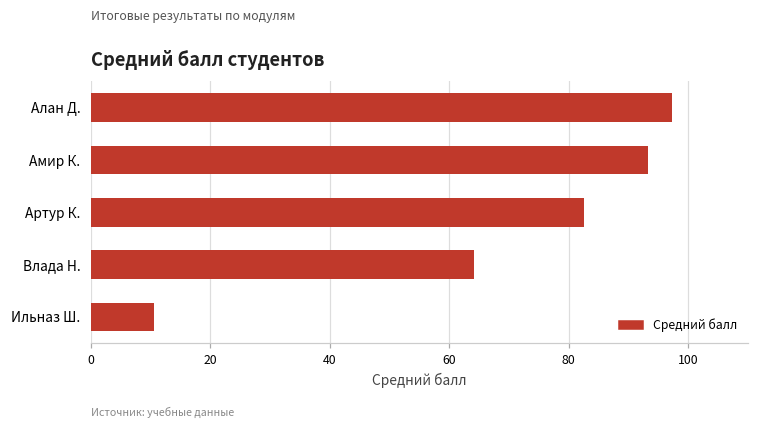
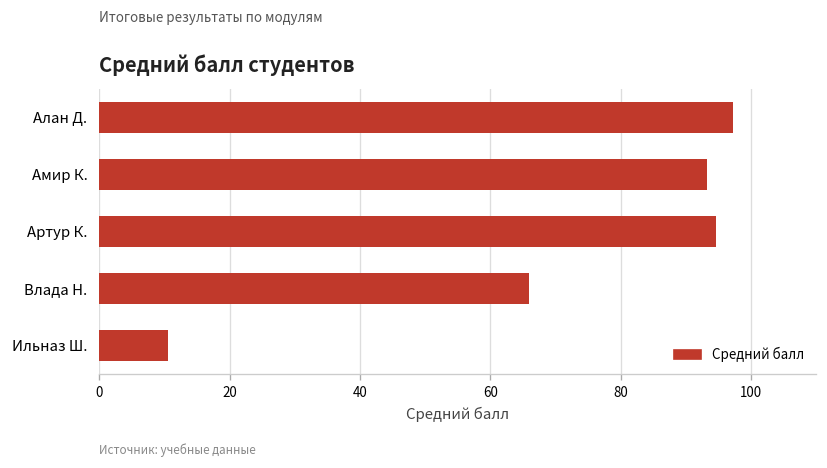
  {
    "Алан Д.": 97,
    "Амир К.": 93,
-   "Артур К.": 83,
-   "Влада Н.": 64,
+   "Артур К.": 95,
+   "Влада Н.": 66,
    "Ильназ Ш.": 11
  }
